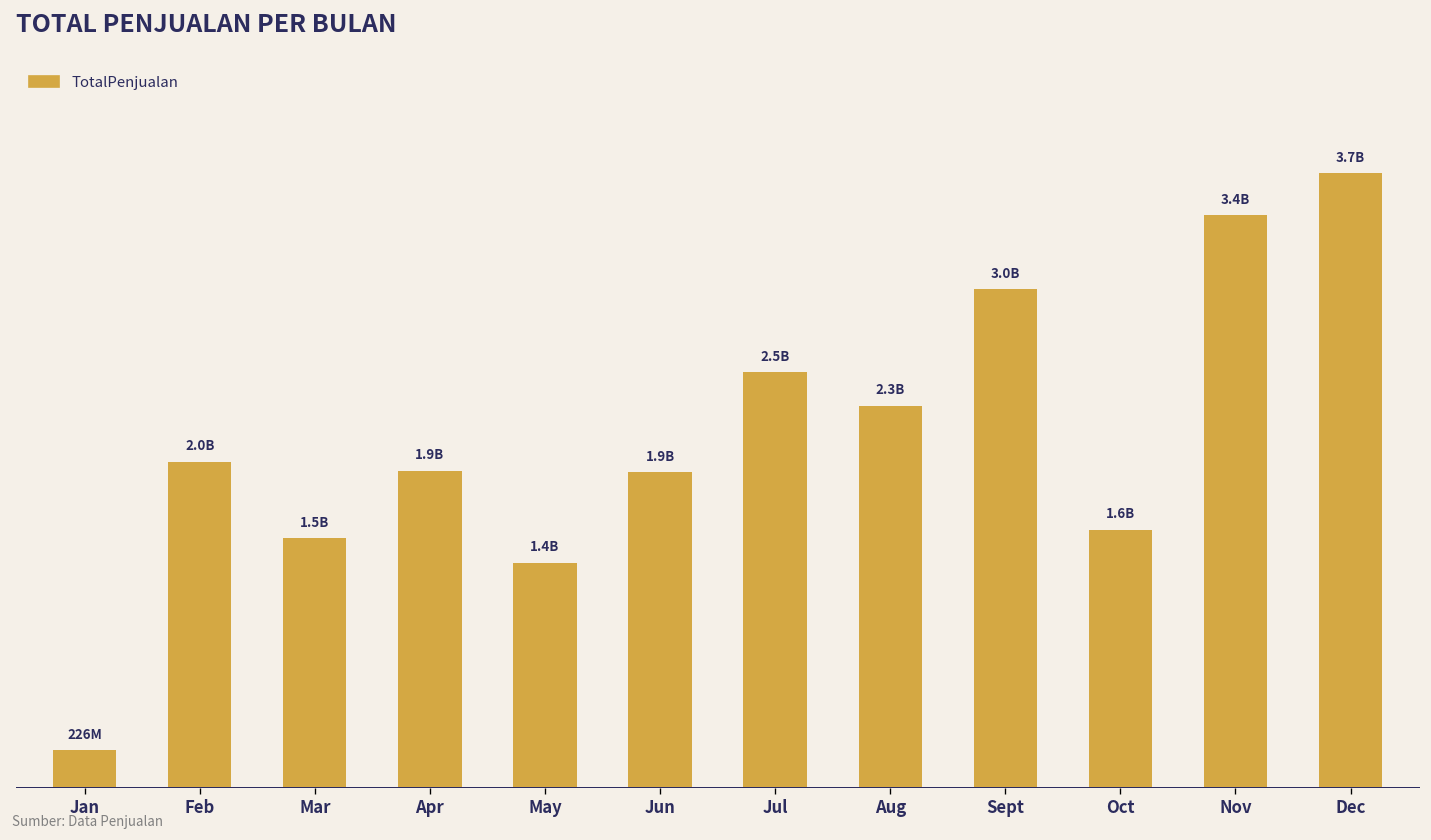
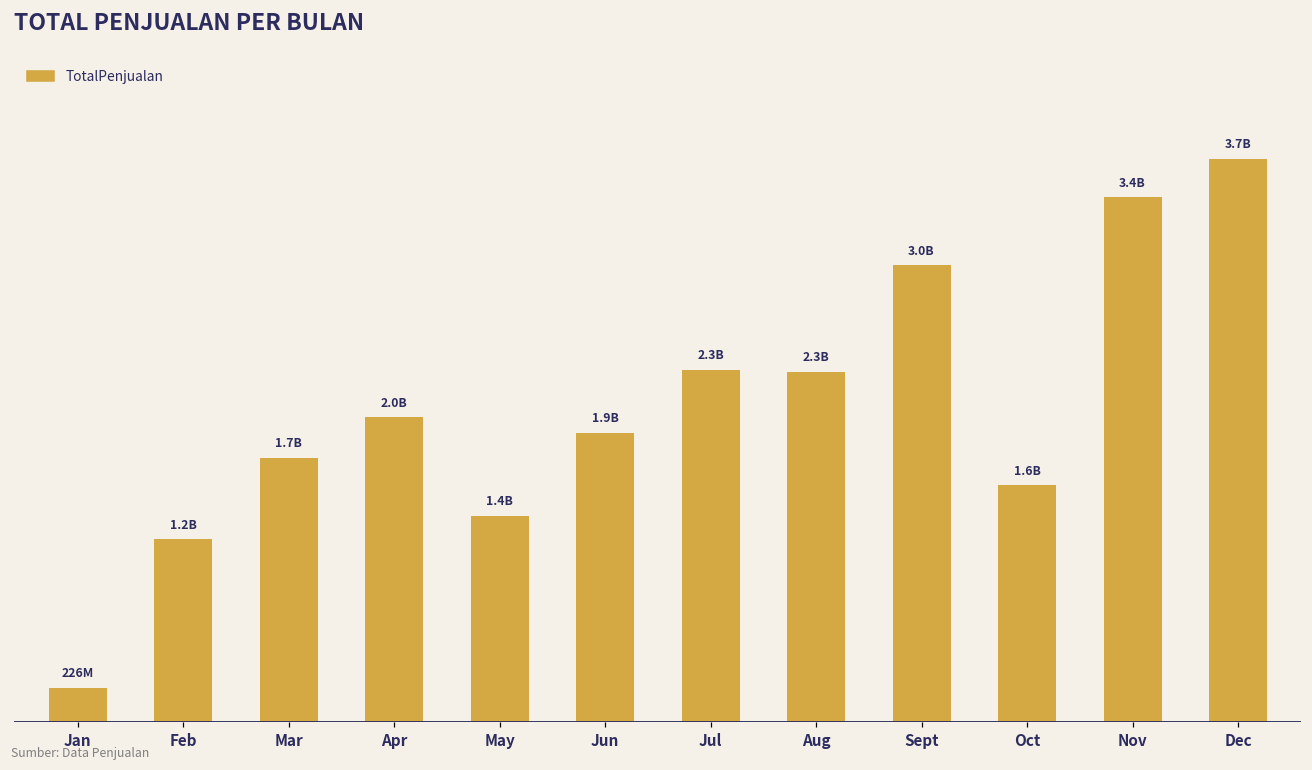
  {
    "Jan": "226M",
-   "Feb": "2.0B",
-   "Mar": "1.5B",
-   "Apr": "1.9B",
+   "Feb": "1.2B",
+   "Mar": "1.7B",
+   "Apr": "2.0B",
    "May": "1.4B",
    "Jun": "1.9B",
-   "Jul": "2.5B",
+   "Jul": "2.3B",
    "Aug": "2.3B",
    "Sept": "3.0B",
    "Oct": "1.6B",
    "Nov": "3.4B",
    "Dec": "3.7B"
  }
